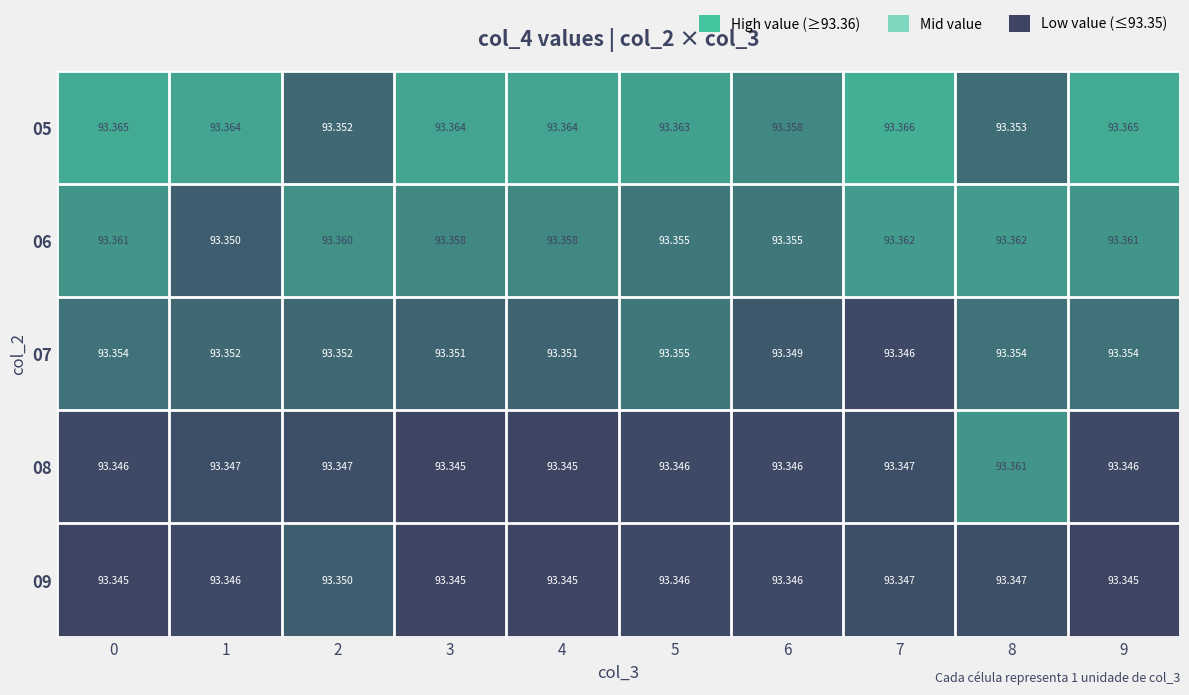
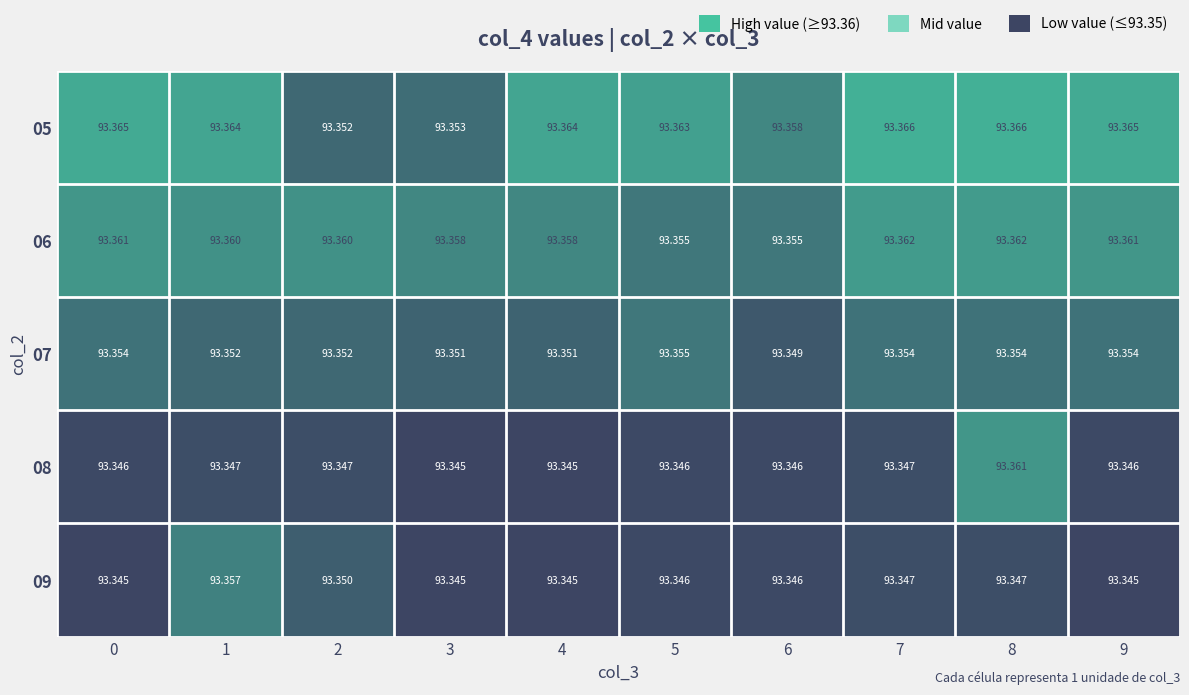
  {
    "05": {
      "0": 93.365,
      "1": 93.364,
      "2": 93.352,
-     "3": 93.364,
+     "3": 93.353,
      "4": 93.364,
      "5": 93.363,
      "6": 93.358,
      "7": 93.366,
-     "8": 93.353,
+     "8": 93.366,
      "9": 93.365
    },
    "06": {
      "0": 93.361,
-     "1": 93.350,
+     "1": 93.360,
      "2": 93.360,
      "3": 93.358,
      "4": 93.358,
      "5": 93.355,
      "6": 93.355,
      "7": 93.362,
      "8": 93.362,
      "9": 93.361
    },
    "07": {
      "0": 93.354,
      "1": 93.352,
      "2": 93.352,
      "3": 93.351,
      "4": 93.351,
      "5": 93.355,
      "6": 93.349,
-     "7": 93.346,
+     "7": 93.354,
      "8": 93.354,
      "9": 93.354
    },
    "08": {
      "0": 93.346,
      "1": 93.347,
      "2": 93.347,
      "3": 93.345,
      "4": 93.345,
      "5": 93.346,
      "6": 93.346,
      "7": 93.347,
      "8": 93.361,
      "9": 93.346
    },
    "09": {
      "0": 93.345,
-     "1": 93.346,
+     "1": 93.357,
      "2": 93.350,
      "3": 93.345,
      "4": 93.345,
      "5": 93.346,
      "6": 93.346,
      "7": 93.347,
      "8": 93.347,
      "9": 93.345
    }
  }
